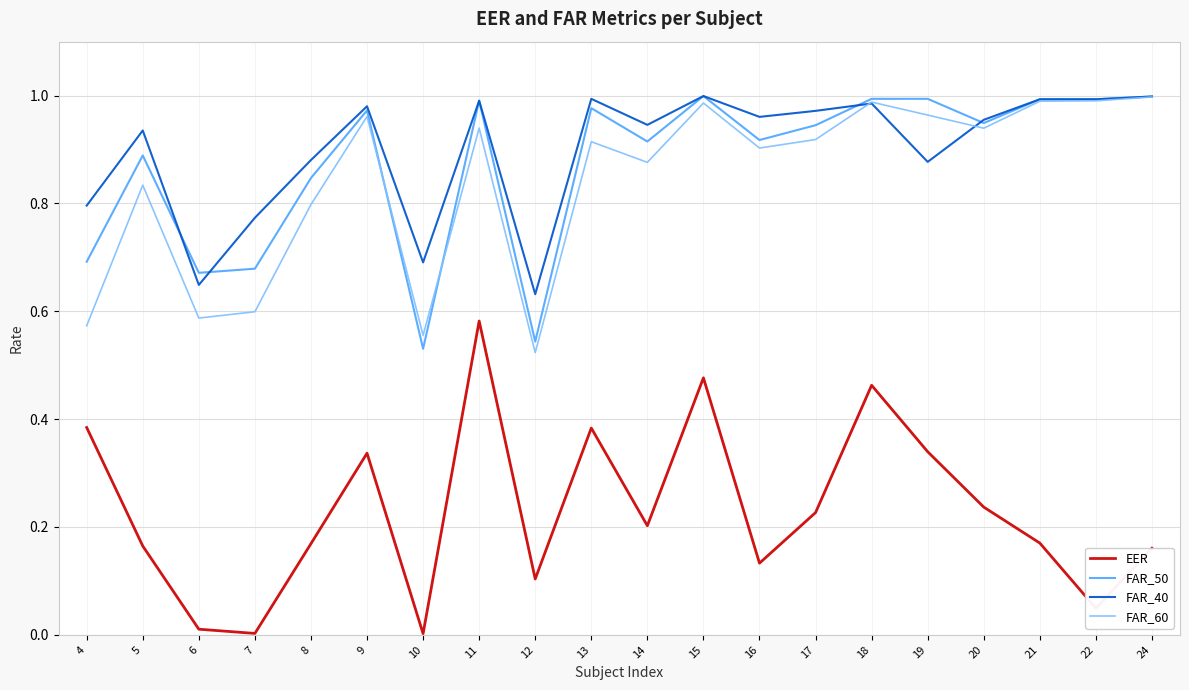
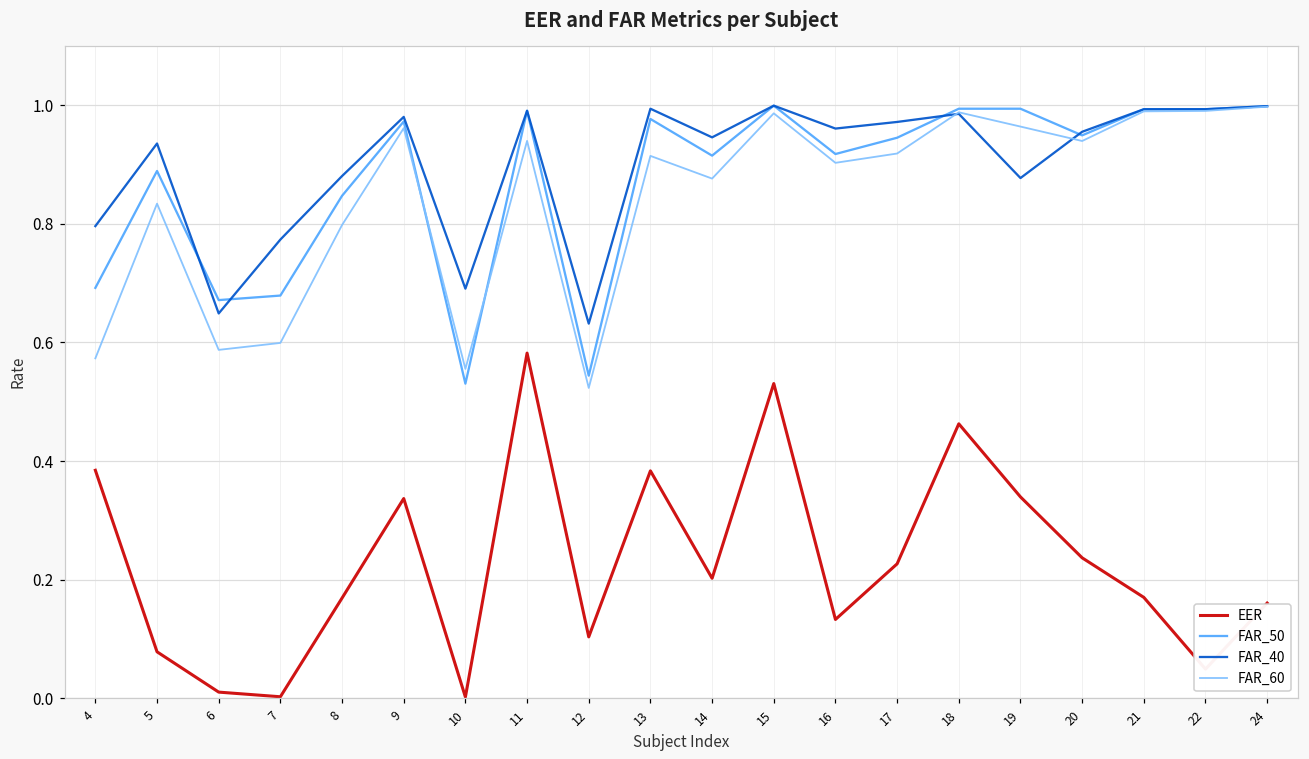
  {
    "EER": {
      "4": 0.38,
-     "5": 0.16,
+     "5": 0.08,
      "6": 0.01,
      "7": 0.00,
      "8": 0.17,
      "9": 0.34,
      "10": 0.00,
      "11": 0.58,
      "12": 0.10,
      "13": 0.38,
      "14": 0.20,
-     "15": 0.48,
+     "15": 0.53,
      "16": 0.13,
      "17": 0.23,
      "18": 0.46,
      "19": 0.34,
      "20": 0.24,
      "21": 0.17
    },
    "FAR_40": {
      "4": 0.80,
      "5": 0.94,
      "6": 0.65,
      "7": 0.77,
      "8": 0.88,
      "9": 0.98,
      "10": 0.69,
      "12": 0.63,
      "13": 0.99,
      "14": 0.95,
      "16": 0.96,
      "17": 0.97,
      "19": 0.88,
      "20": 0.96
    }
  }
